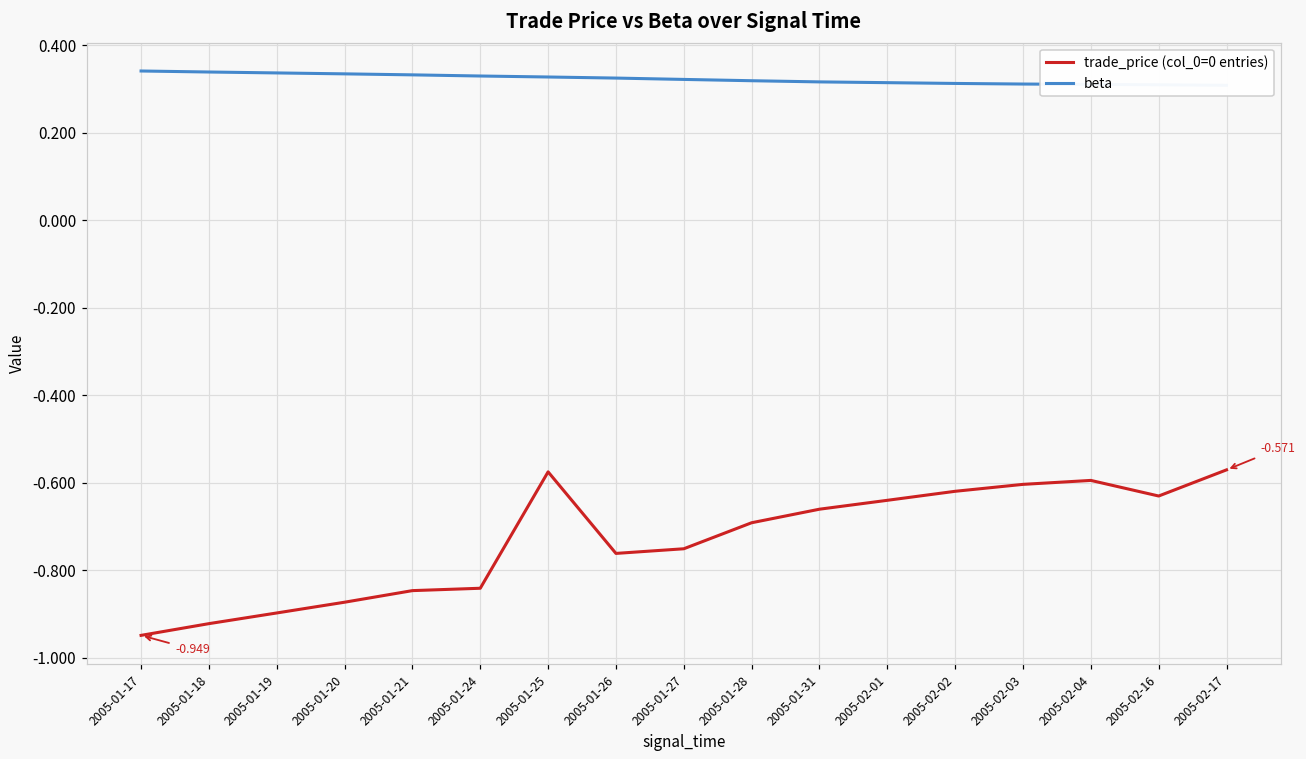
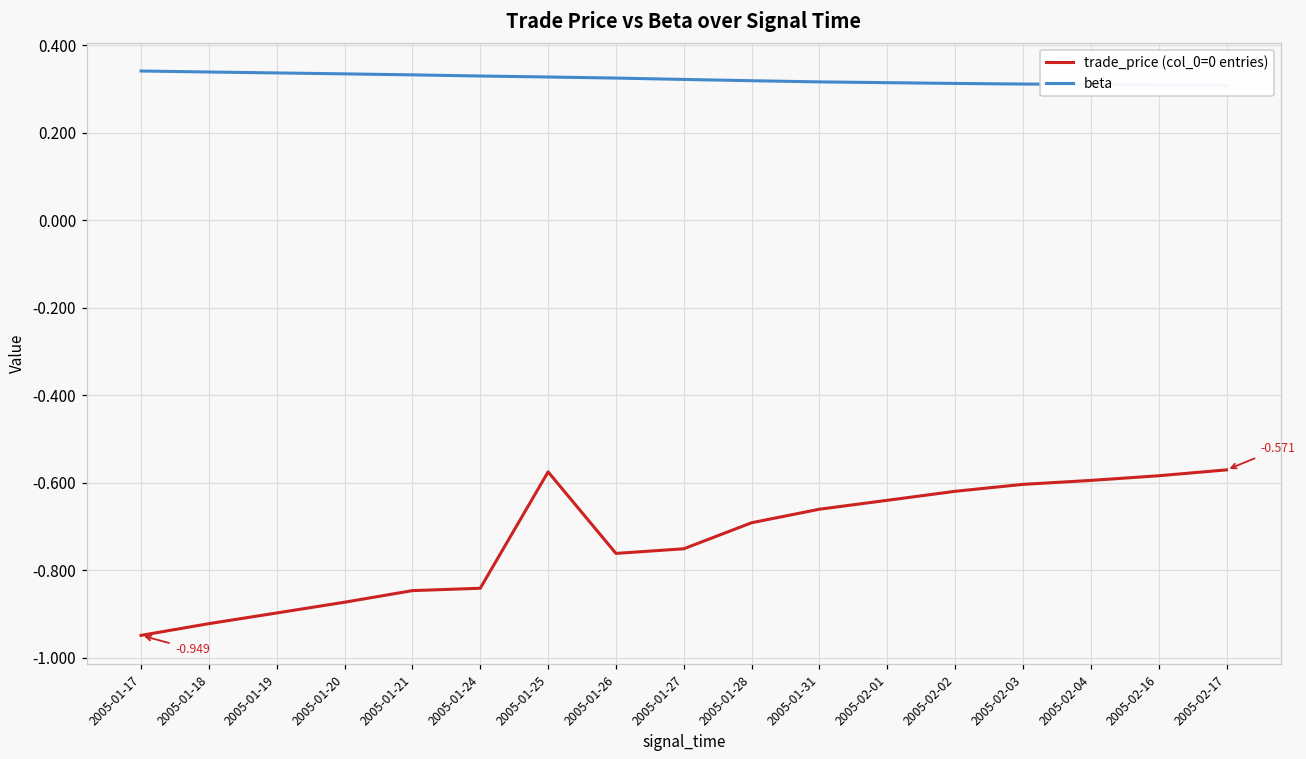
  {
    "trade_price (col_0=0 entries)": {
      "2005-01-18": -0.92,
      "2005-01-19": -0.90,
      "2005-01-20": -0.87,
      "2005-01-21": -0.85,
      "2005-01-24": -0.84,
      "2005-01-25": -0.58,
      "2005-01-26": -0.76,
      "2005-01-27": -0.75,
      "2005-01-28": -0.69,
      "2005-01-31": -0.66,
      "2005-02-01": -0.64,
      "2005-02-02": -0.62,
      "2005-02-03": -0.60,
      "2005-02-04": -0.59,
-     "2005-02-16": -0.63
+     "2005-02-16": -0.58
    },
    "beta": {
      "2005-01-17": 0.34,
      "2005-01-18": 0.34,
      "2005-01-19": 0.34,
      "2005-01-20": 0.34,
      "2005-01-21": 0.33,
      "2005-01-24": 0.33,
      "2005-01-25": 0.33,
      "2005-01-26": 0.33,
      "2005-01-27": 0.32,
      "2005-01-28": 0.32,
      "2005-01-31": 0.32,
      "2005-02-01": 0.31,
      "2005-02-02": 0.31,
      "2005-02-03": 0.31
    }
  }
